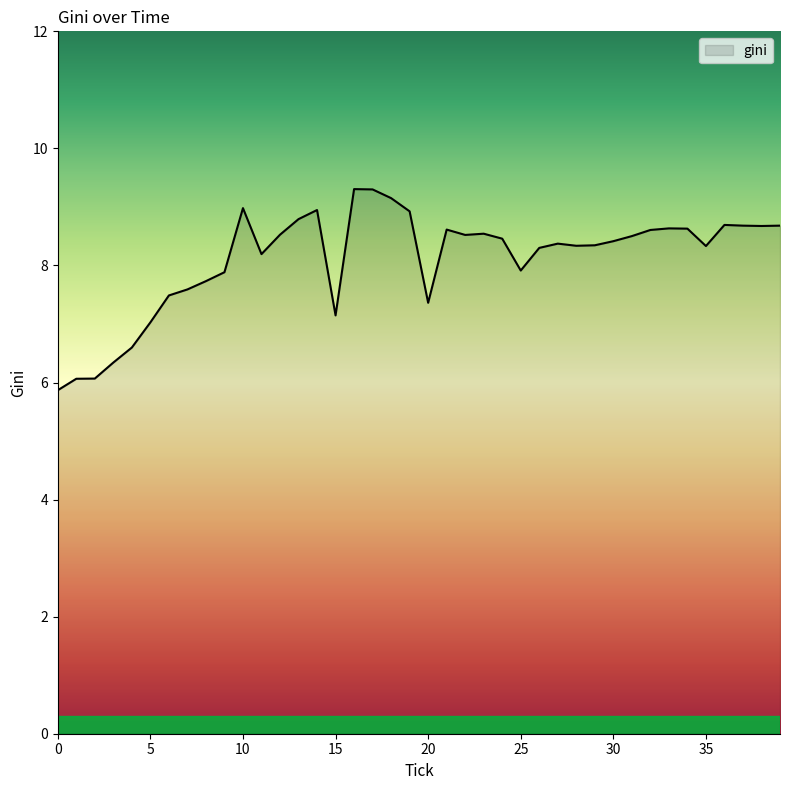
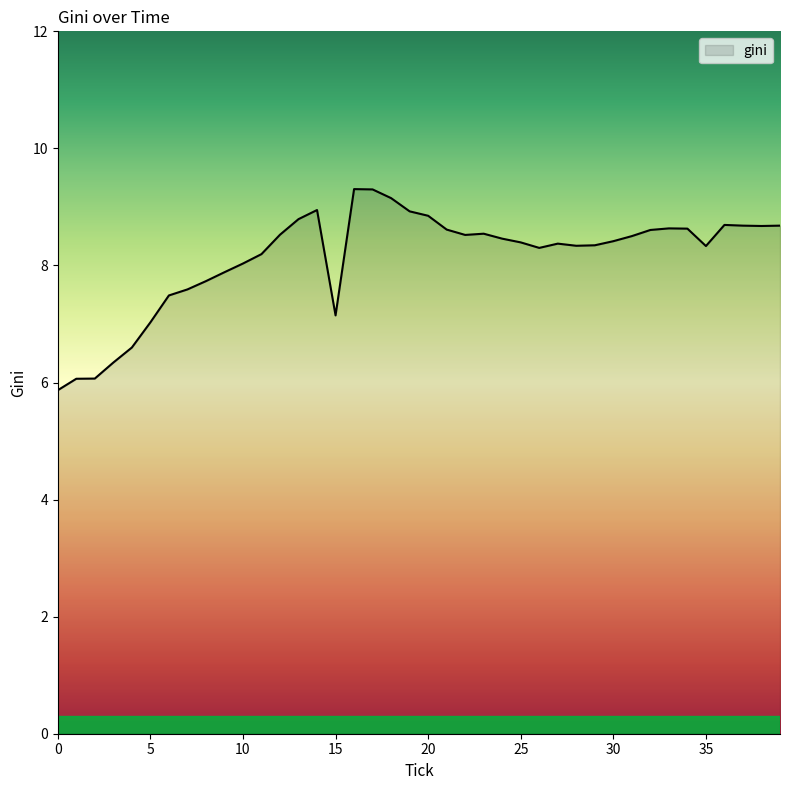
  {
    "0": 5.9,
    "5": 7.0,
-   "10": 9.0,
+   "10": 8.0,
    "15": 7.1,
-   "20": 7.4,
-   "25": 7.9,
+   "20": 8.8,
+   "25": 8.4,
    "30": 8.4,
    "35": 8.3
  }
